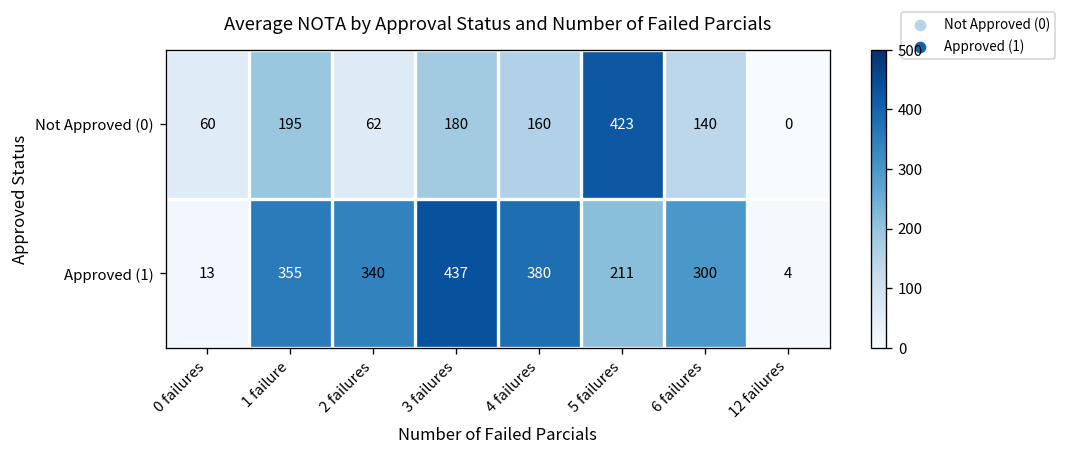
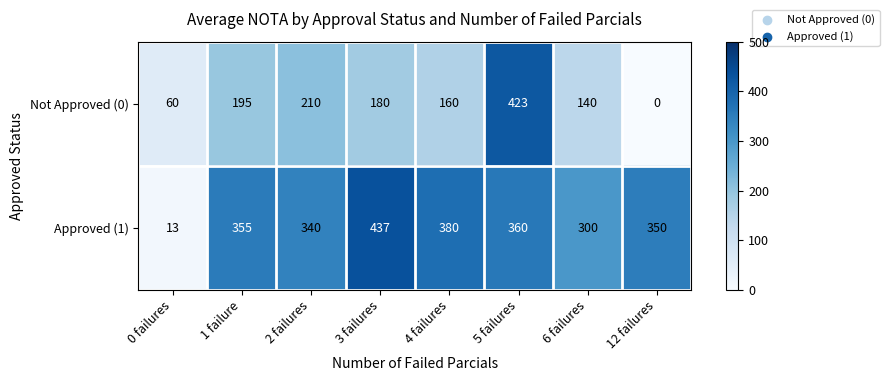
  {
    "Not Approved (0)": {
      "0 failures": 60,
      "1 failure": 195,
-     "2 failures": 62,
+     "2 failures": 210,
      "3 failures": 180,
      "4 failures": 160,
      "5 failures": 423,
      "6 failures": 140,
      "12 failures": 0
    },
    "Approved (1)": {
      "0 failures": 13,
      "1 failure": 355,
      "2 failures": 340,
      "3 failures": 437,
      "4 failures": 380,
-     "5 failures": 211,
+     "5 failures": 360,
      "6 failures": 300,
-     "12 failures": 4
+     "12 failures": 350
    }
  }
